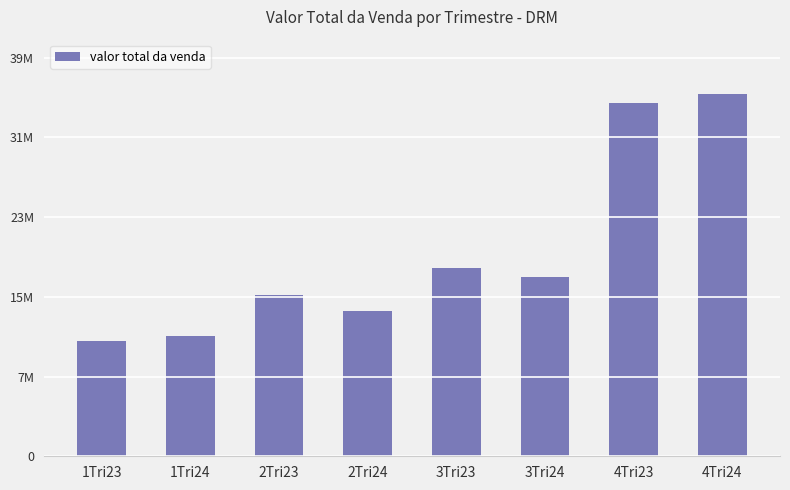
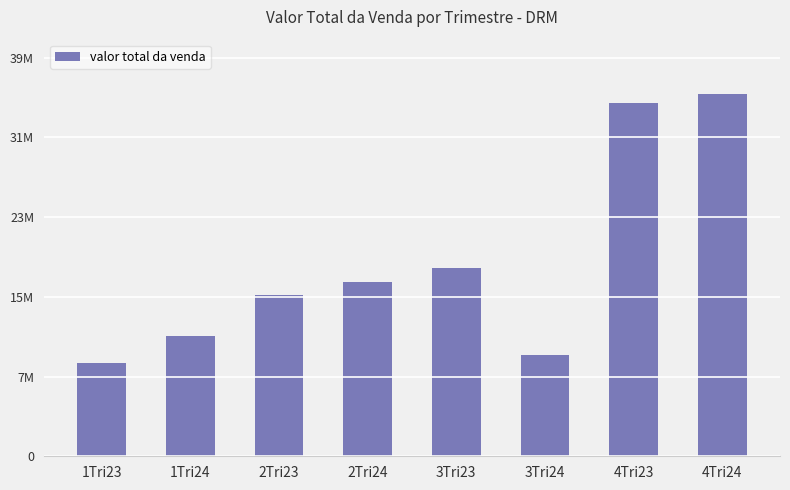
  {
-   "1Tri23": 12000000,
+   "1Tri23": 9000000,
    "1Tri24": 12000000,
    "2Tri23": 16000000,
-   "2Tri24": 15000000,
+   "2Tri24": 17000000,
    "3Tri23": 19000000,
-   "3Tri24": 18000000,
+   "3Tri24": 10000000,
    "4Tri23": 35000000,
    "4Tri24": 36000000
  }
